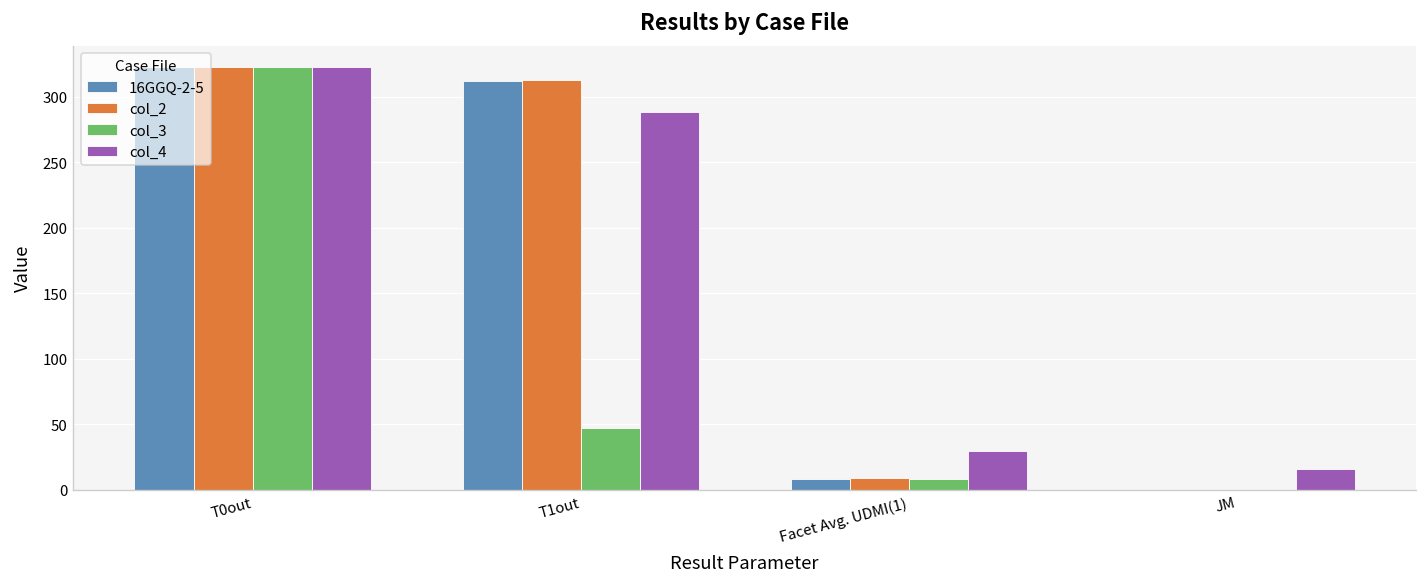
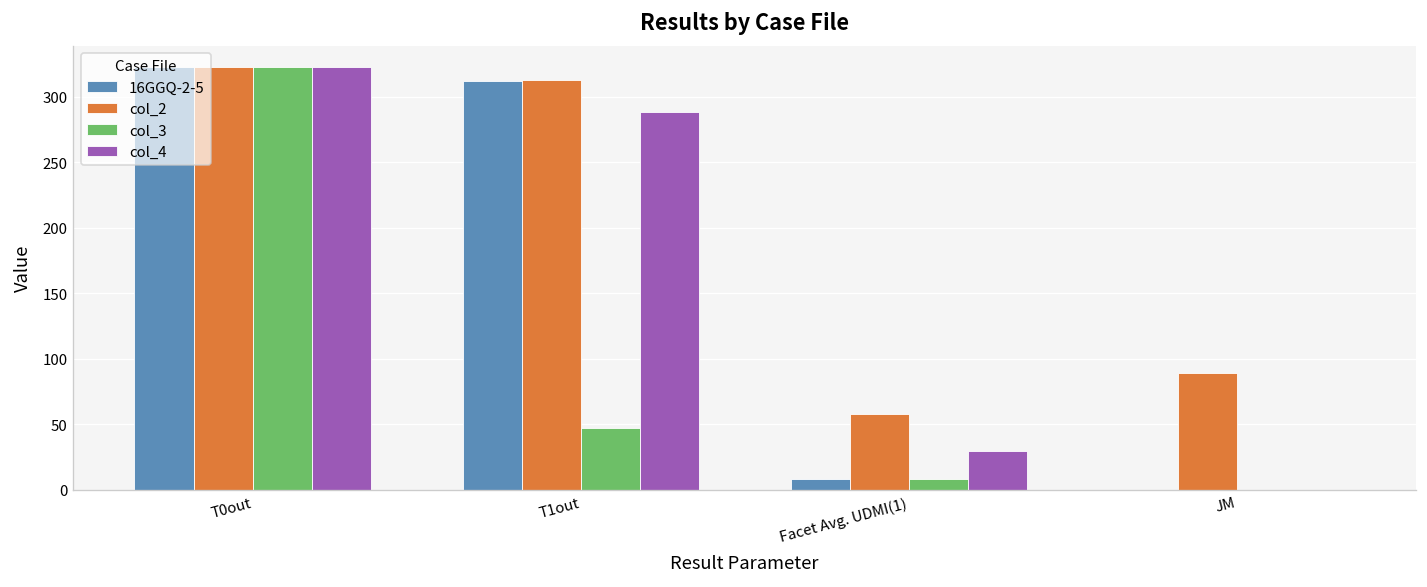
  {
    "16GGQ-2-5": {
      "T1out": 312,
      "Facet Avg. UDMI(1)": 8
    },
    "col_2": {
      "T0out": 323,
      "T1out": 312,
-     "Facet Avg. UDMI(1)": 9,
-     "JM": 0
+     "Facet Avg. UDMI(1)": 58,
+     "JM": 89
    },
    "col_3": {
      "T0out": 322,
      "T1out": 47,
      "Facet Avg. UDMI(1)": 8
    },
    "col_4": {
      "T0out": 322,
      "T1out": 288,
      "Facet Avg. UDMI(1)": 30,
-     "JM": 15
+     "JM": 0
    }
  }
